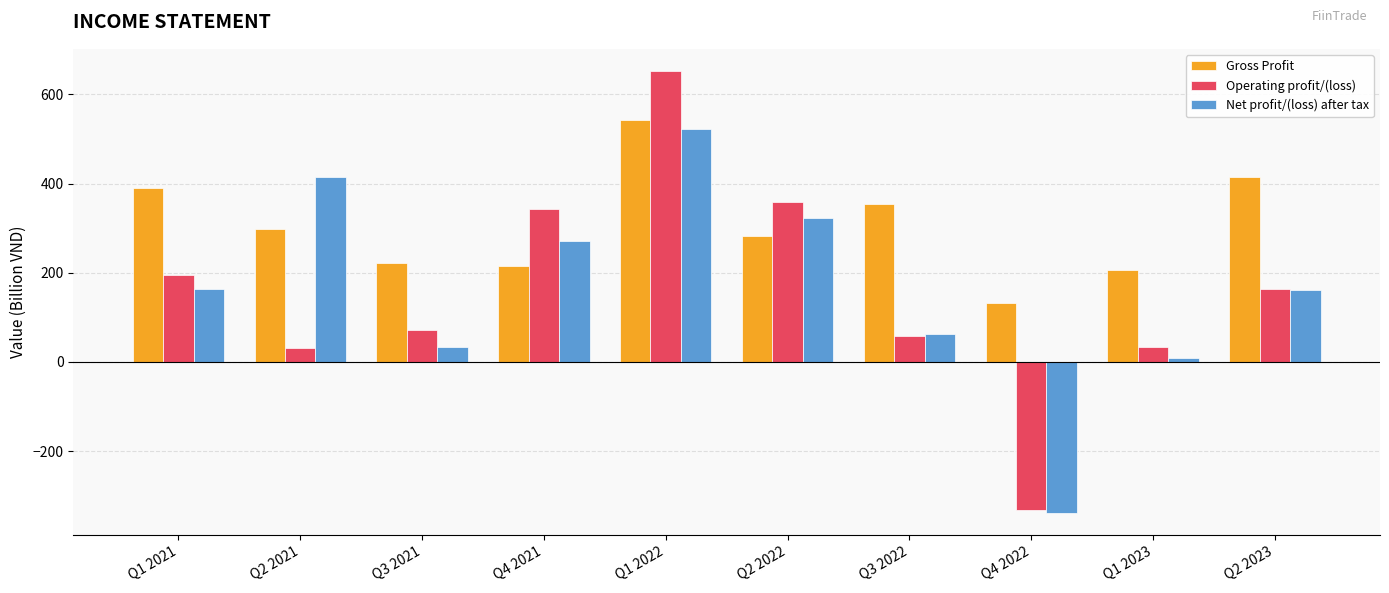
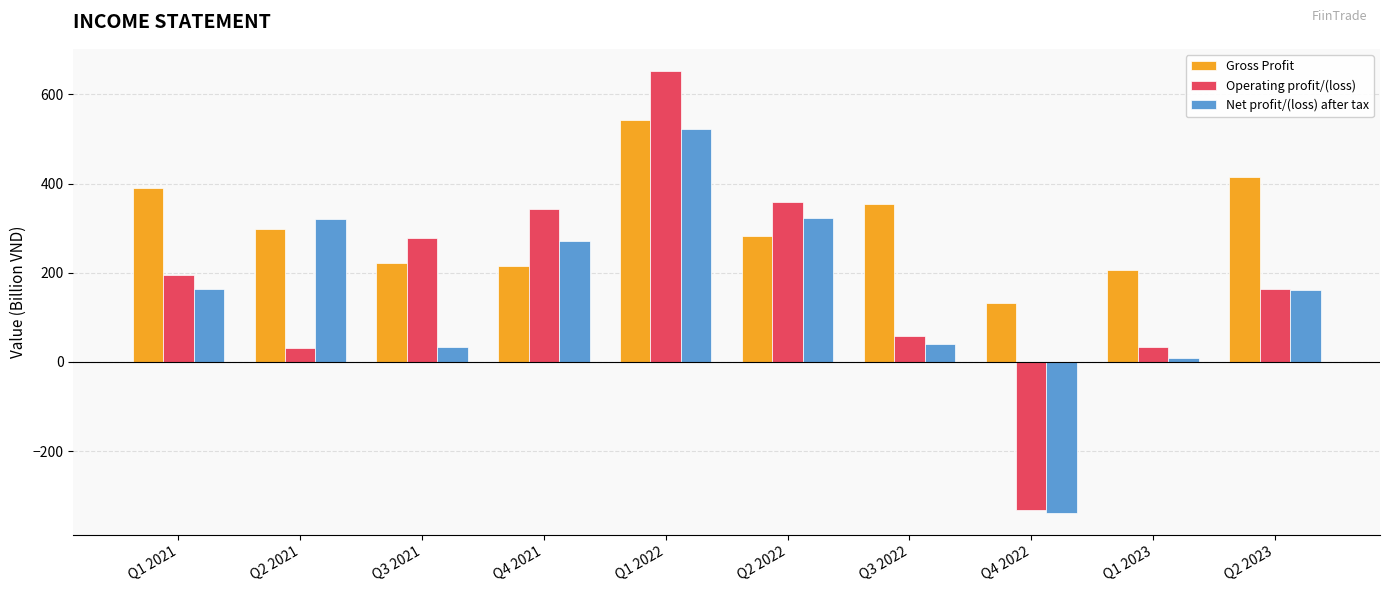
  {
    "Gross Profit": {
      "Q1 2021": 390,
      "Q2 2021": 300,
      "Q3 2021": 220,
      "Q4 2021": 220,
      "Q1 2022": 540,
      "Q2 2022": 280,
      "Q3 2022": 350,
      "Q4 2022": 130,
      "Q1 2023": 210,
      "Q2 2023": 420
    },
    "Operating profit/(loss)": {
      "Q1 2021": 190,
      "Q2 2021": 30,
-     "Q3 2021": 70,
+     "Q3 2021": 280,
      "Q4 2021": 340,
      "Q1 2022": 650,
      "Q2 2022": 360,
      "Q3 2022": 60,
      "Q4 2022": -330,
      "Q1 2023": 30,
      "Q2 2023": 160
    },
    "Net profit/(loss) after tax": {
      "Q1 2021": 160,
-     "Q2 2021": 420,
+     "Q2 2021": 320,
      "Q3 2021": 30,
      "Q4 2021": 270,
      "Q1 2022": 520,
      "Q2 2022": 320,
-     "Q3 2022": 60,
+     "Q3 2022": 40,
      "Q4 2022": -340,
      "Q1 2023": 10,
      "Q2 2023": 160
    }
  }
